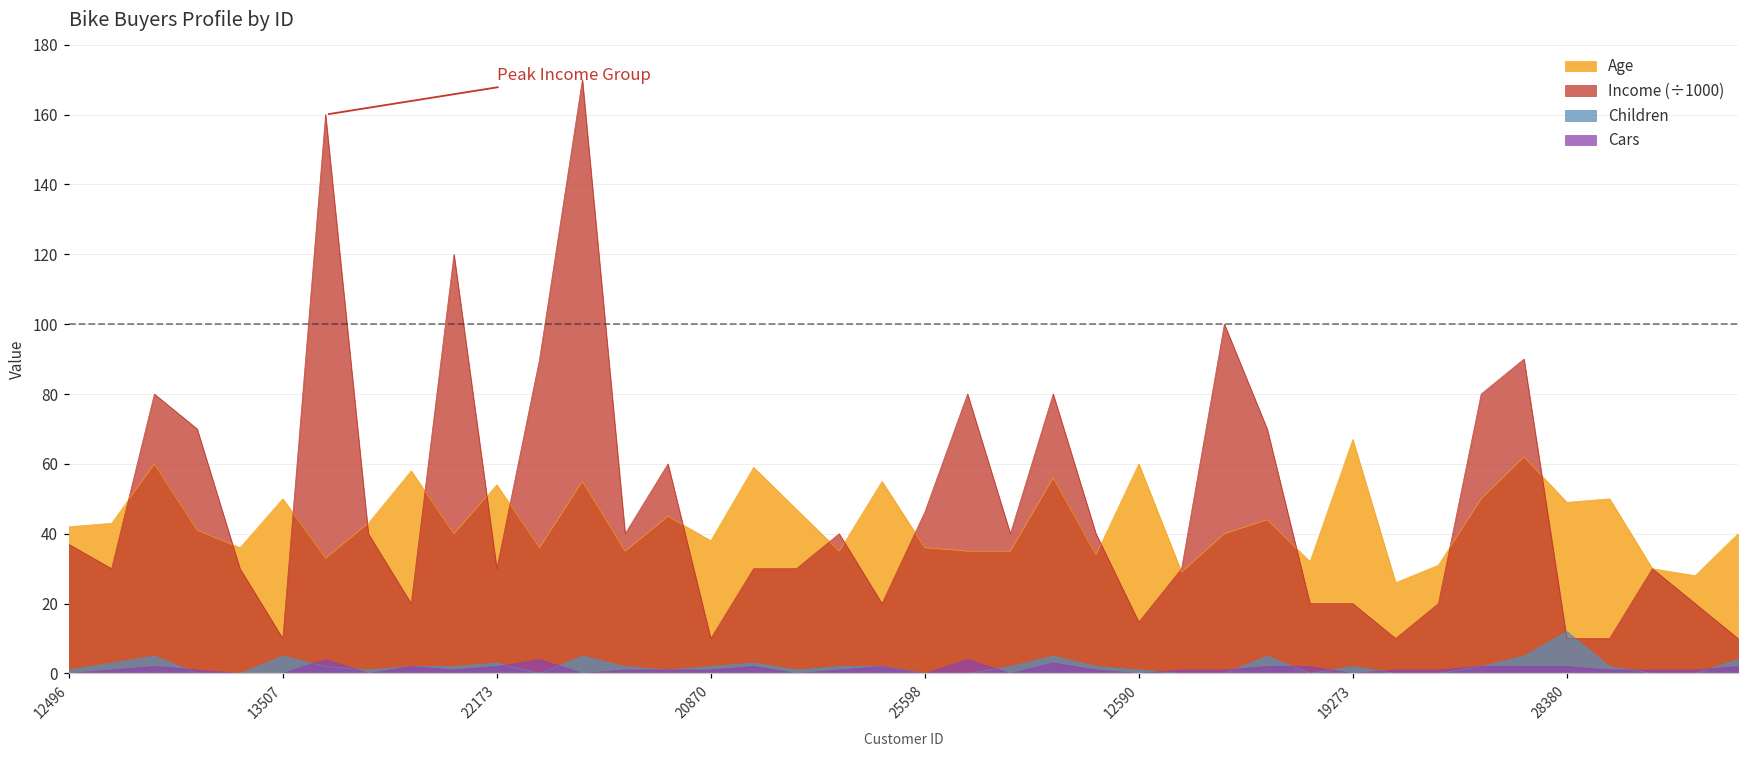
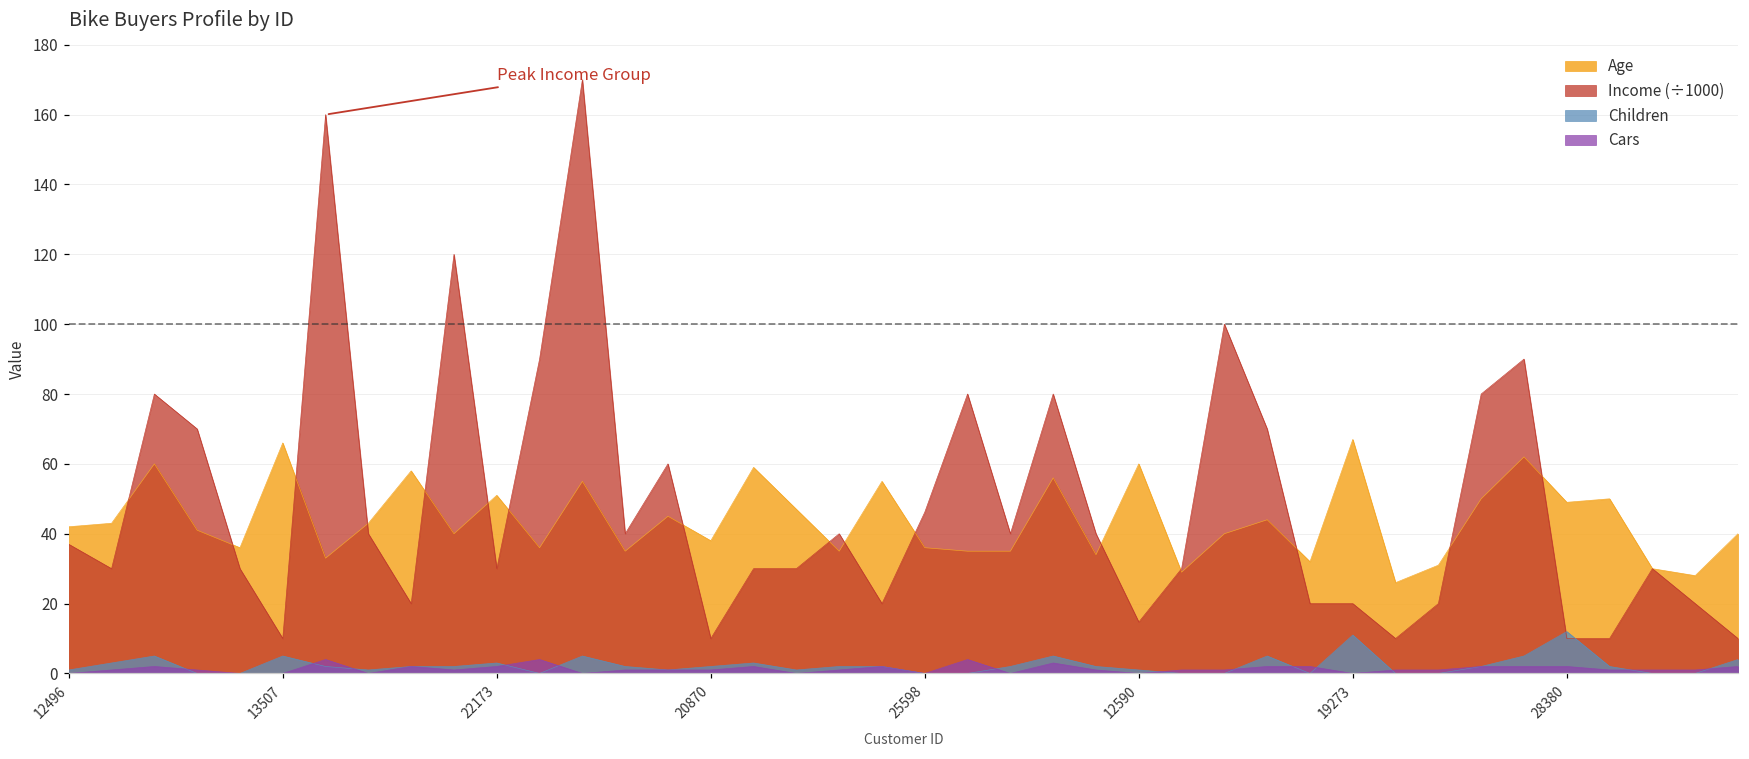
  {
    "Age": {
      "12496": 42,
-     "13507": 50,
-     "22173": 54,
+     "13507": 66,
+     "22173": 51,
      "20870": 38,
      "25598": 36,
      "12590": 60,
      "19273": 67,
      "28380": 49
    },
    "Income (÷1000)": {
      "12496": 37,
      "13507": 10,
      "22173": 30,
      "20870": 10,
      "25598": 46,
      "12590": 15,
      "19273": 20,
      "28380": 10
    },
    "Children": {
      "12496": 1,
      "13507": 5,
      "22173": 3,
      "20870": 2,
      "12590": 1,
-     "19273": 2,
+     "19273": 11,
      "28380": 12
    },
    "Cars": {
      "12496": 0,
      "13507": 0,
      "22173": 2,
      "20870": 1,
      "12590": 0,
      "19273": 0,
      "28380": 2
    }
  }
